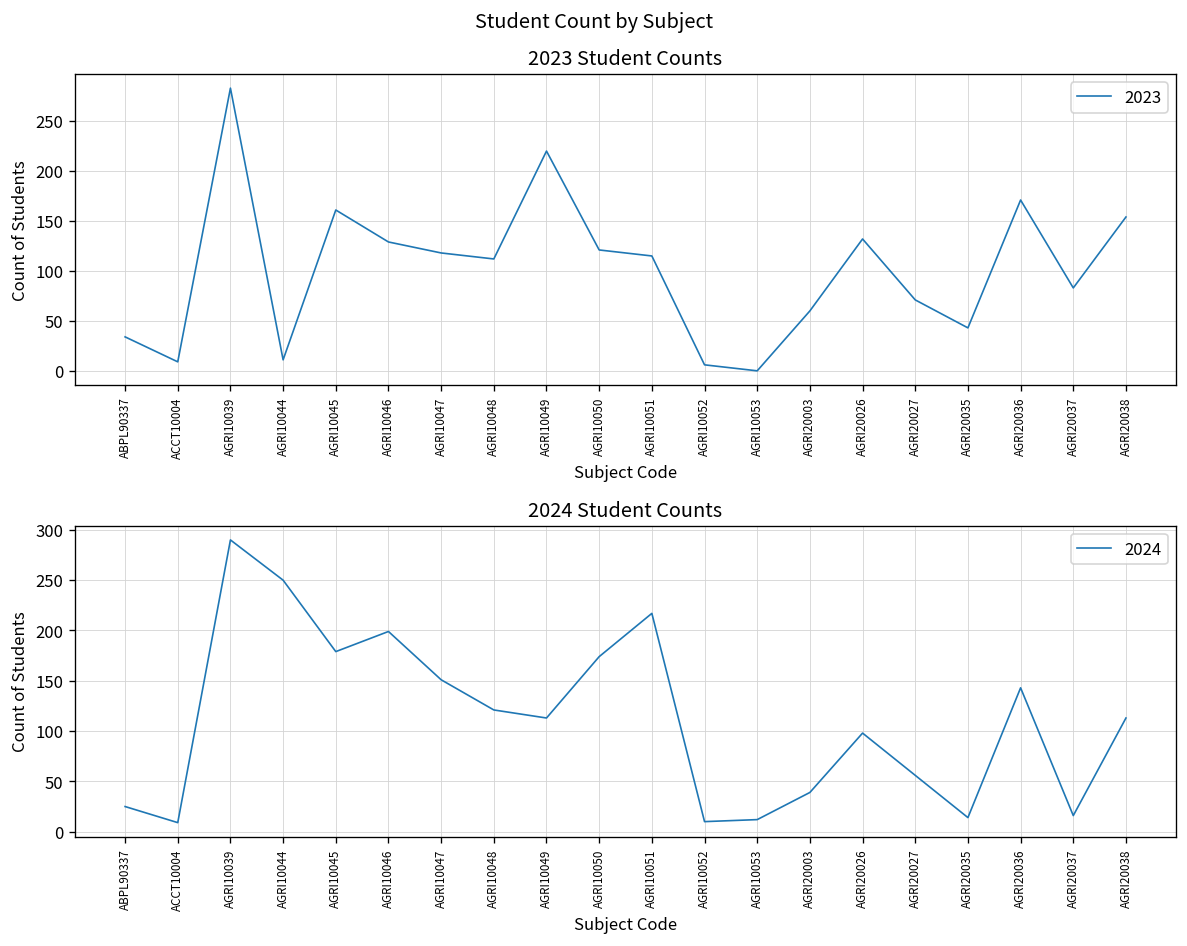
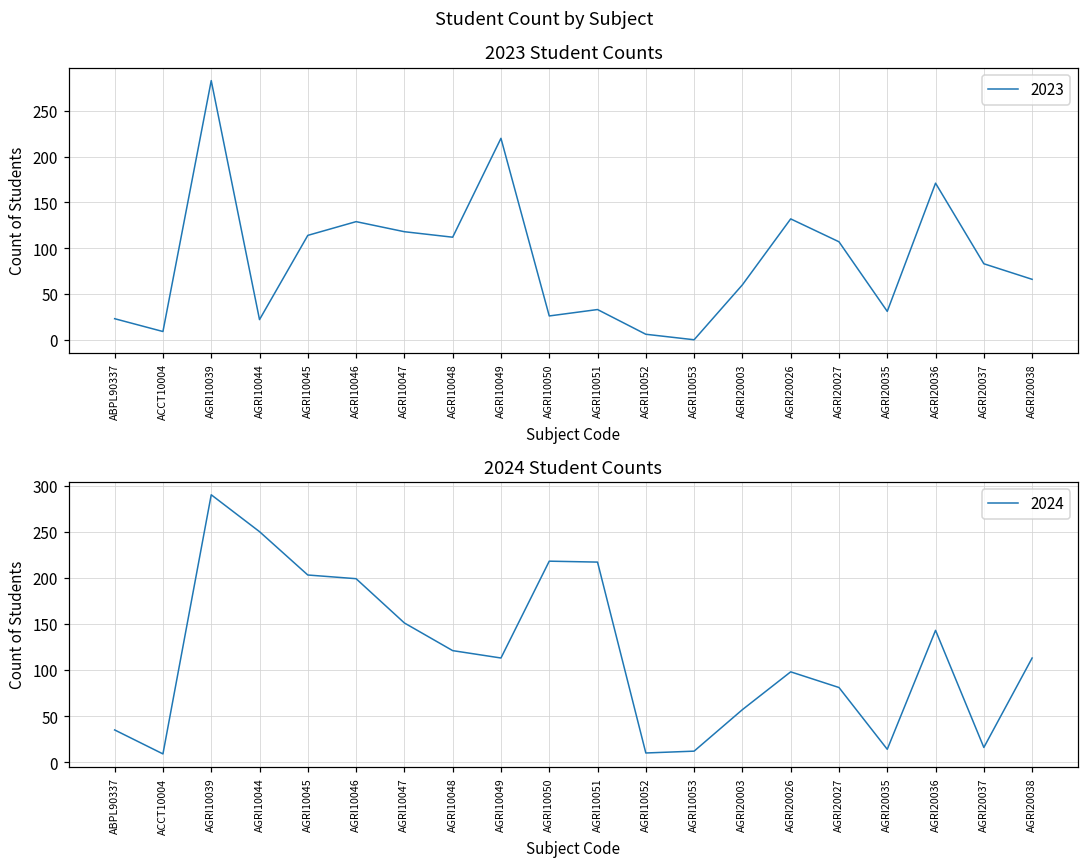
  {
    "2023 Student Counts": {
-     "ABPL90337": 30,
+     "ABPL90337": 20,
      "ACCT10004": 10,
      "AGRI10039": 280,
-     "AGRI10044": 10,
-     "AGRI10045": 160,
+     "AGRI10044": 20,
+     "AGRI10045": 110,
      "AGRI10046": 130,
      "AGRI10047": 120,
      "AGRI10048": 110,
      "AGRI10049": 220,
-     "AGRI10050": 120,
-     "AGRI10051": 120,
+     "AGRI10050": 30,
+     "AGRI10051": 30,
      "AGRI10052": 10,
      "AGRI10053": 0,
      "AGRI20003": 60,
      "AGRI20026": 130,
-     "AGRI20027": 70,
-     "AGRI20035": 40,
+     "AGRI20027": 110,
+     "AGRI20035": 30,
      "AGRI20036": 170,
      "AGRI20037": 80,
-     "AGRI20038": 150
+     "AGRI20038": 70
    },
    "2024 Student Counts": {
-     "ABPL90337": 30,
+     "ABPL90337": 40,
      "ACCT10004": 10,
      "AGRI10039": 290,
      "AGRI10044": 250,
-     "AGRI10045": 180,
+     "AGRI10045": 200,
      "AGRI10046": 200,
      "AGRI10047": 150,
      "AGRI10048": 120,
      "AGRI10049": 110,
-     "AGRI10050": 170,
+     "AGRI10050": 220,
      "AGRI10051": 220,
      "AGRI10052": 10,
      "AGRI10053": 10,
-     "AGRI20003": 40,
+     "AGRI20003": 60,
      "AGRI20026": 100,
-     "AGRI20027": 60,
+     "AGRI20027": 80,
      "AGRI20035": 10,
      "AGRI20036": 140,
      "AGRI20037": 20,
      "AGRI20038": 110
    }
  }
